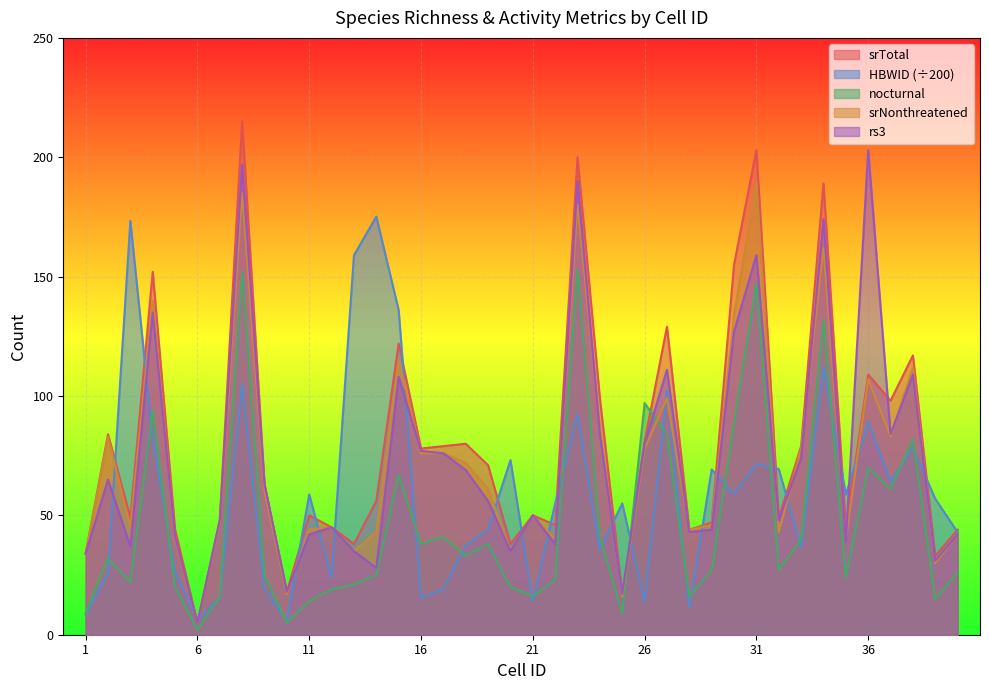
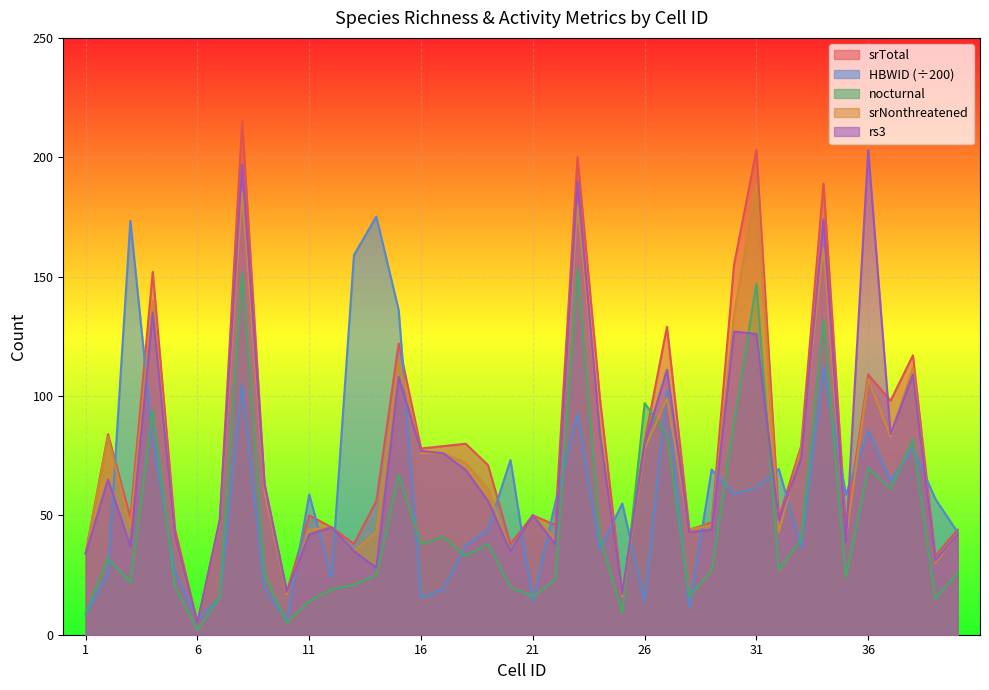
  {
    "HBWID (÷200)": {
      "6": 6,
      "11": 59,
      "16": 16,
      "21": 14,
      "26": 14,
-     "31": 72,
-     "36": 89
+     "31": 62,
+     "36": 86
    },
    "nocturnal": {
      "6": 2,
      "11": 14,
      "16": 38,
      "21": 16,
      "26": 97,
      "31": 147,
      "36": 70
    },
    "rs3": {
      "11": 42,
-     "31": 159,
+     "31": 126,
      "36": 203
    }
  }
